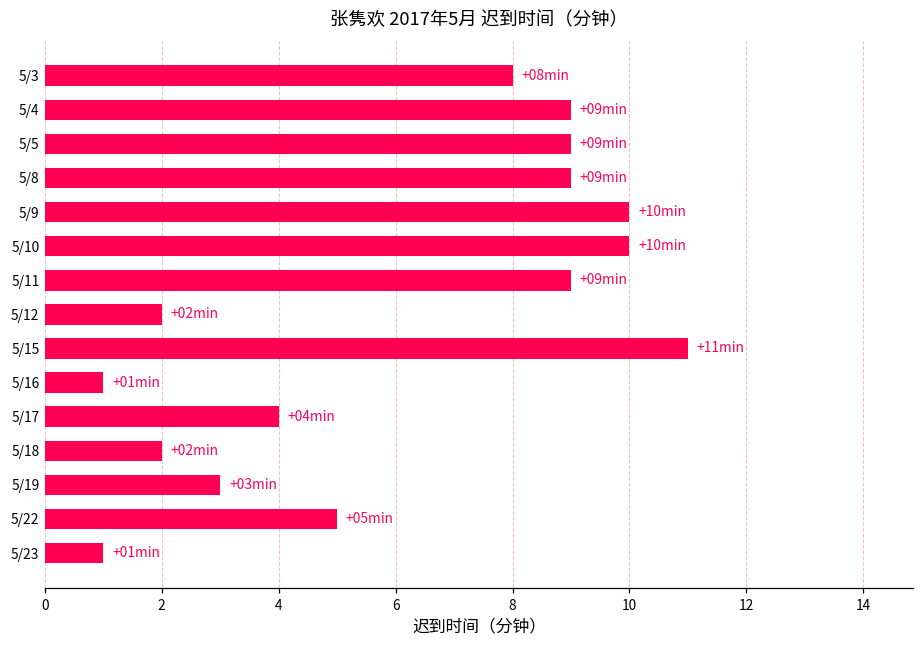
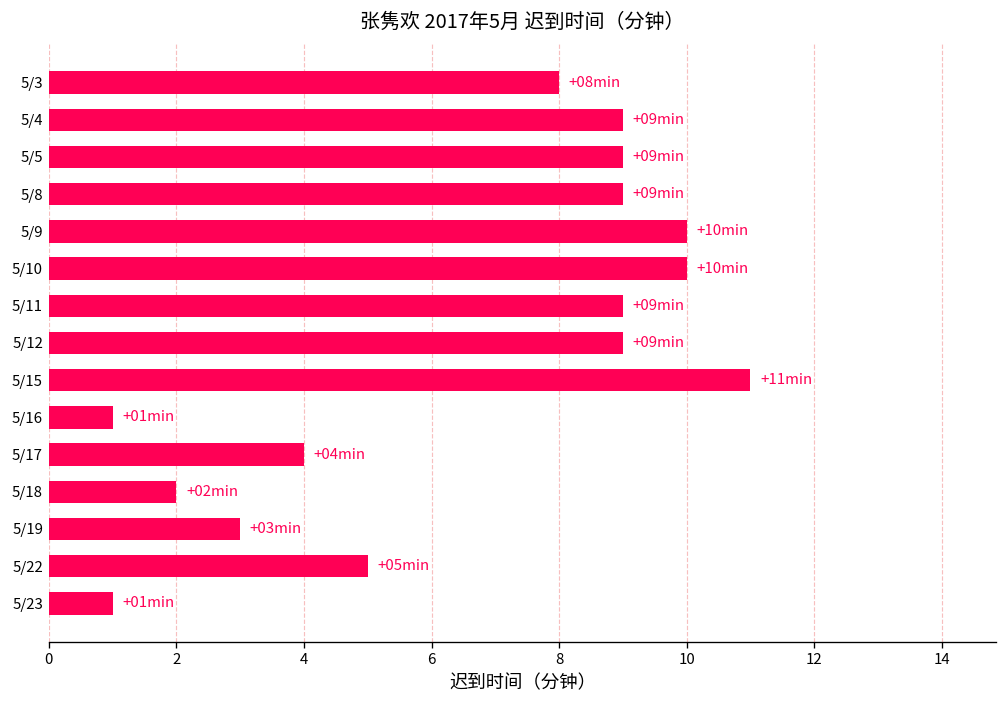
  {
    "5/3": "+08",
    "5/4": "+09",
    "5/5": "+09",
    "5/8": "+09",
    "5/9": "+10",
    "5/10": "+10",
    "5/11": "+09",
-   "5/12": "+02",
+   "5/12": "+09",
    "5/15": "+11",
    "5/16": "+01",
    "5/17": "+04",
    "5/18": "+02",
    "5/19": "+03",
    "5/22": "+05",
    "5/23": "+01"
  }
